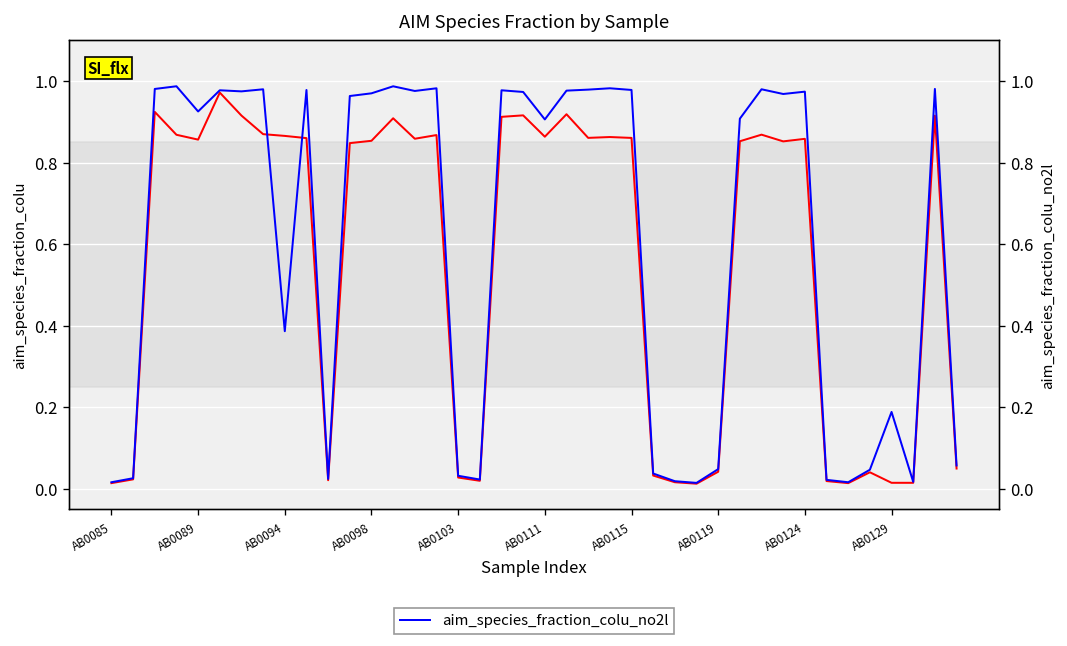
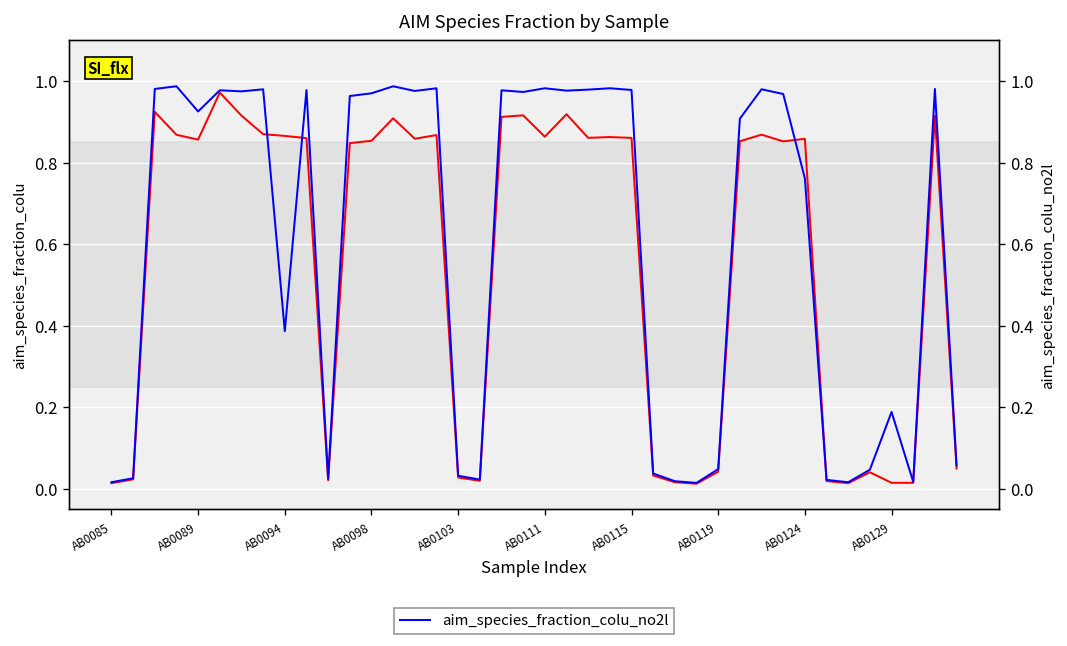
  {
    "aim_species_fraction_colu_no2l": {
      "AB0085": 0.02,
      "AB0089": 0.93,
      "AB0094": 0.39,
      "AB0098": 0.97,
      "AB0103": 0.03,
-     "AB0111": 0.91,
+     "AB0111": 0.98,
      "AB0115": 0.98,
      "AB0119": 0.05,
-     "AB0124": 0.97,
+     "AB0124": 0.76,
      "AB0129": 0.19
    }
  }
